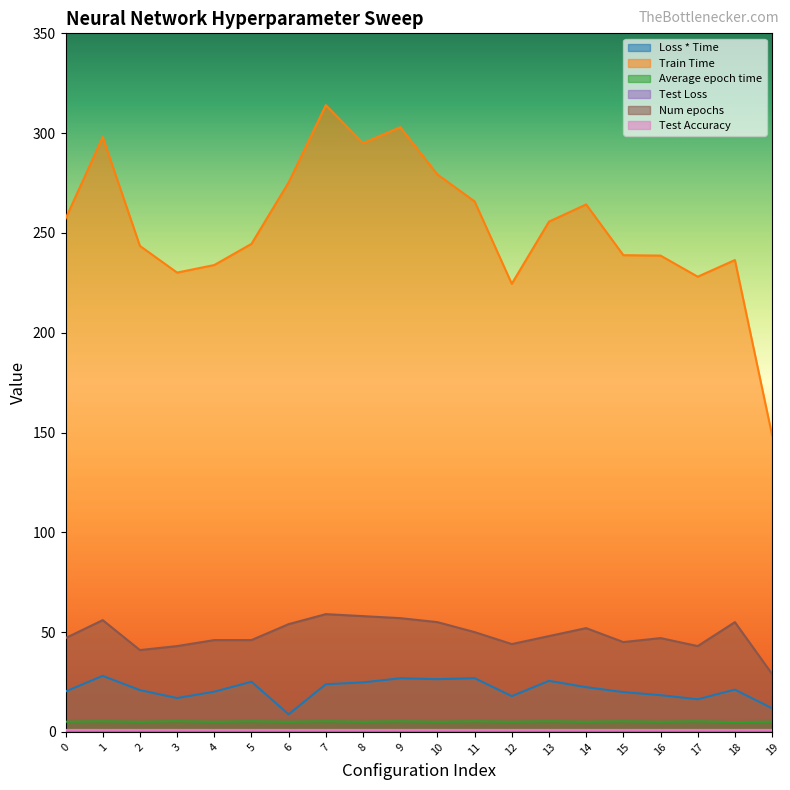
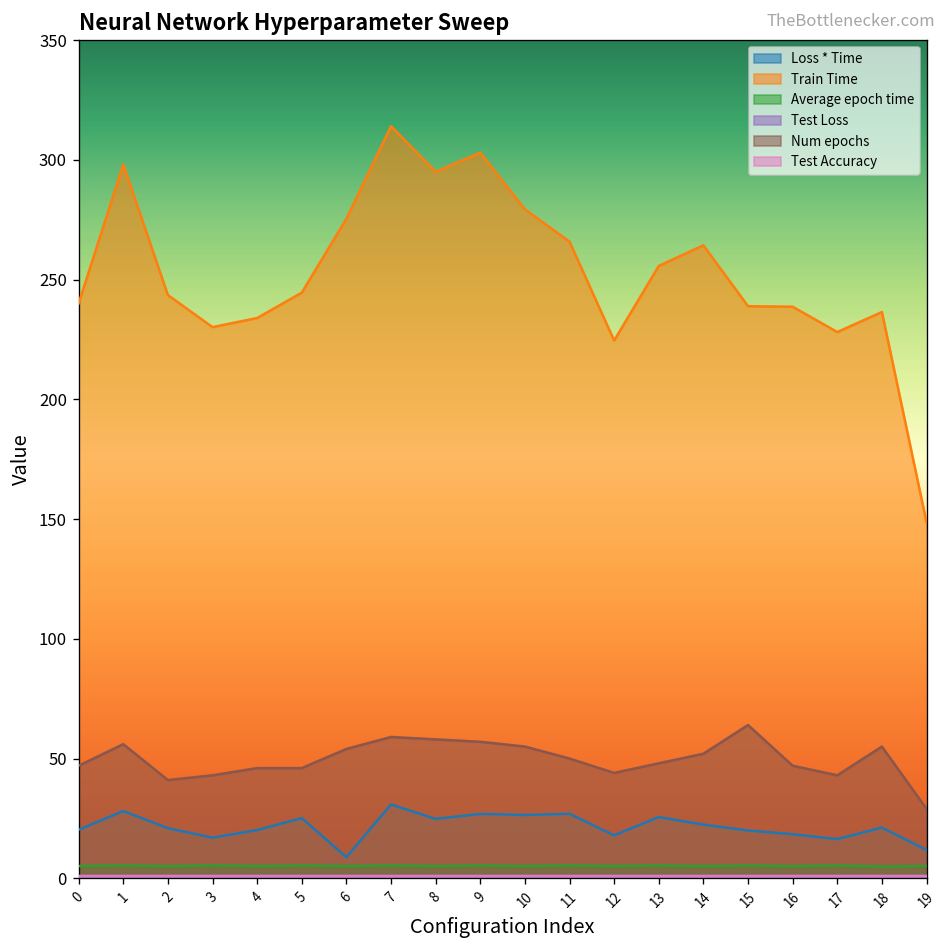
  {
    "Loss * Time": {
      "0": 20,
      "1": 28,
      "2": 21,
      "3": 17,
      "4": 20,
      "5": 25,
      "6": 9,
-     "7": 24,
+     "7": 31,
      "8": 25,
      "9": 27,
      "10": 26,
      "11": 27,
      "12": 18,
      "13": 26,
      "14": 22,
      "15": 20,
      "16": 18,
      "17": 16,
      "18": 21,
      "19": 12
    },
    "Train Time": {
-     "0": 257,
+     "0": 240,
      "1": 298,
      "2": 243,
      "3": 230,
      "4": 234,
      "5": 245,
      "6": 275,
      "7": 314,
      "8": 295,
      "9": 303,
      "10": 279,
      "11": 266,
      "12": 225,
      "13": 256,
      "14": 264,
      "15": 239,
      "16": 239,
      "17": 228,
      "18": 236,
      "19": 149
    },
    "Average epoch time": {
      "0": 5,
      "1": 5,
      "2": 5,
      "3": 5,
      "4": 5,
      "5": 5,
      "6": 5,
      "7": 5,
      "8": 5,
      "9": 5,
      "10": 5,
      "11": 5,
      "12": 5,
      "13": 5,
      "14": 5,
      "15": 5,
      "16": 5,
      "17": 5,
      "18": 5,
      "19": 5
    },
    "Num epochs": {
      "0": 47,
      "1": 56,
      "2": 41,
      "3": 43,
      "4": 46,
      "5": 46,
      "6": 54,
      "7": 59,
      "8": 58,
      "9": 57,
      "10": 55,
      "11": 50,
      "12": 44,
      "13": 48,
      "14": 52,
-     "15": 45,
+     "15": 64,
      "16": 47,
      "17": 43,
      "18": 55,
      "19": 29
    }
  }
